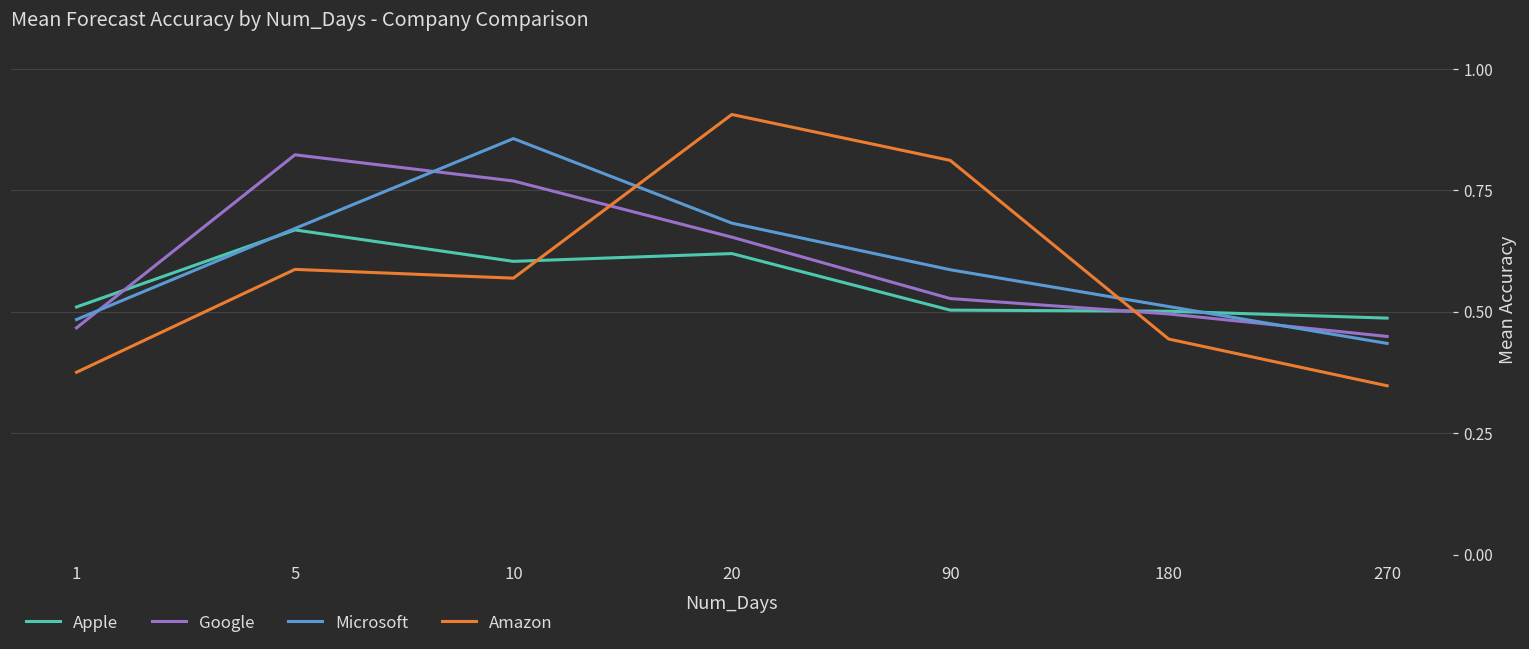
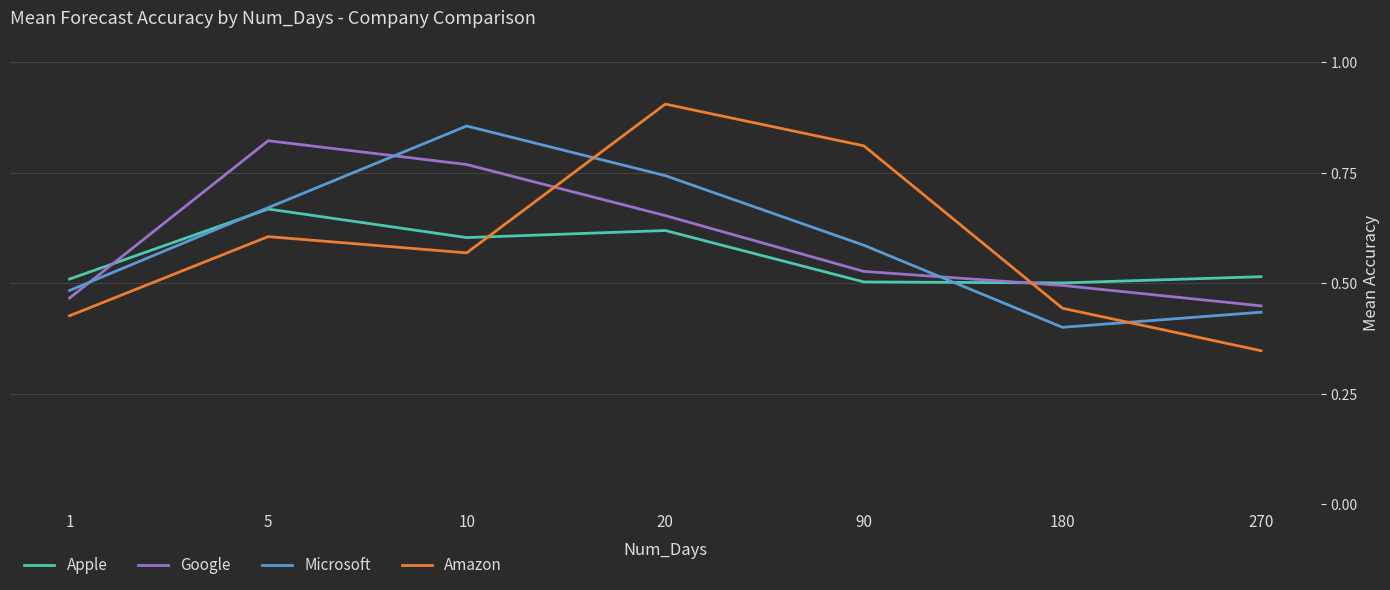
  {
    "Apple": {
      "1": 0.51,
      "10": 0.60,
      "20": 0.62,
      "90": 0.50,
-     "270": 0.49
+     "270": 0.51
    },
    "Google": {
      "1": 0.47,
      "5": 0.82,
      "10": 0.77,
      "20": 0.65,
      "90": 0.53,
      "270": 0.45
    },
    "Microsoft": {
      "1": 0.48,
      "10": 0.86,
-     "20": 0.68,
+     "20": 0.74,
      "90": 0.59,
-     "180": 0.51,
+     "180": 0.40,
      "270": 0.43
    },
    "Amazon": {
-     "1": 0.38,
-     "5": 0.59,
+     "1": 0.43,
+     "5": 0.61,
      "10": 0.57,
      "20": 0.91,
      "90": 0.81,
      "180": 0.44,
      "270": 0.35
    }
  }
